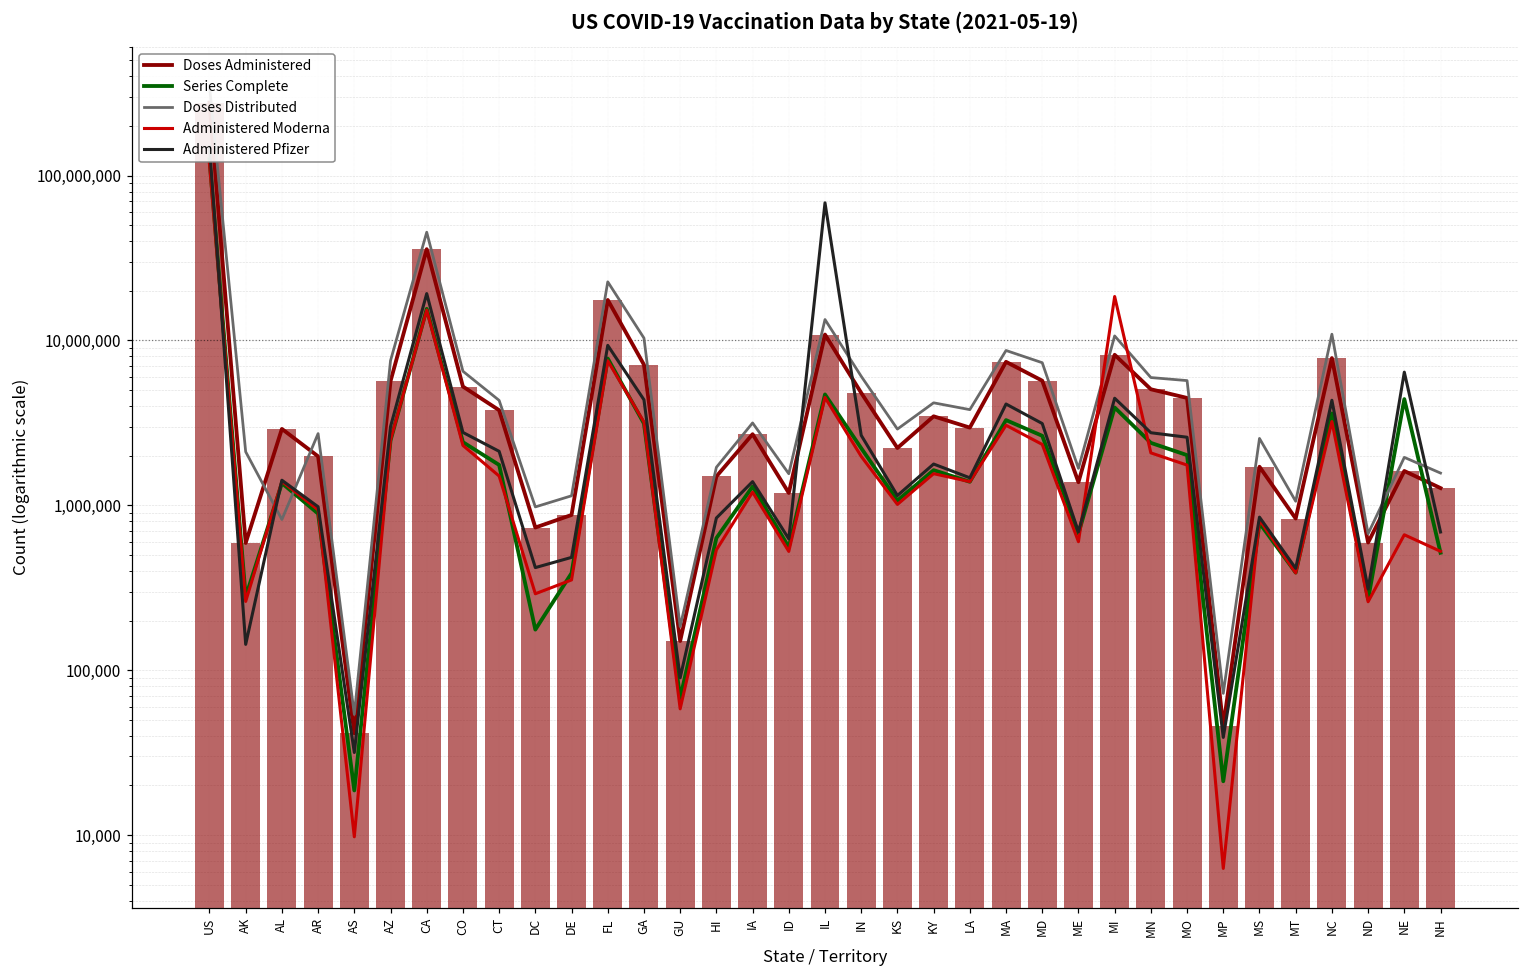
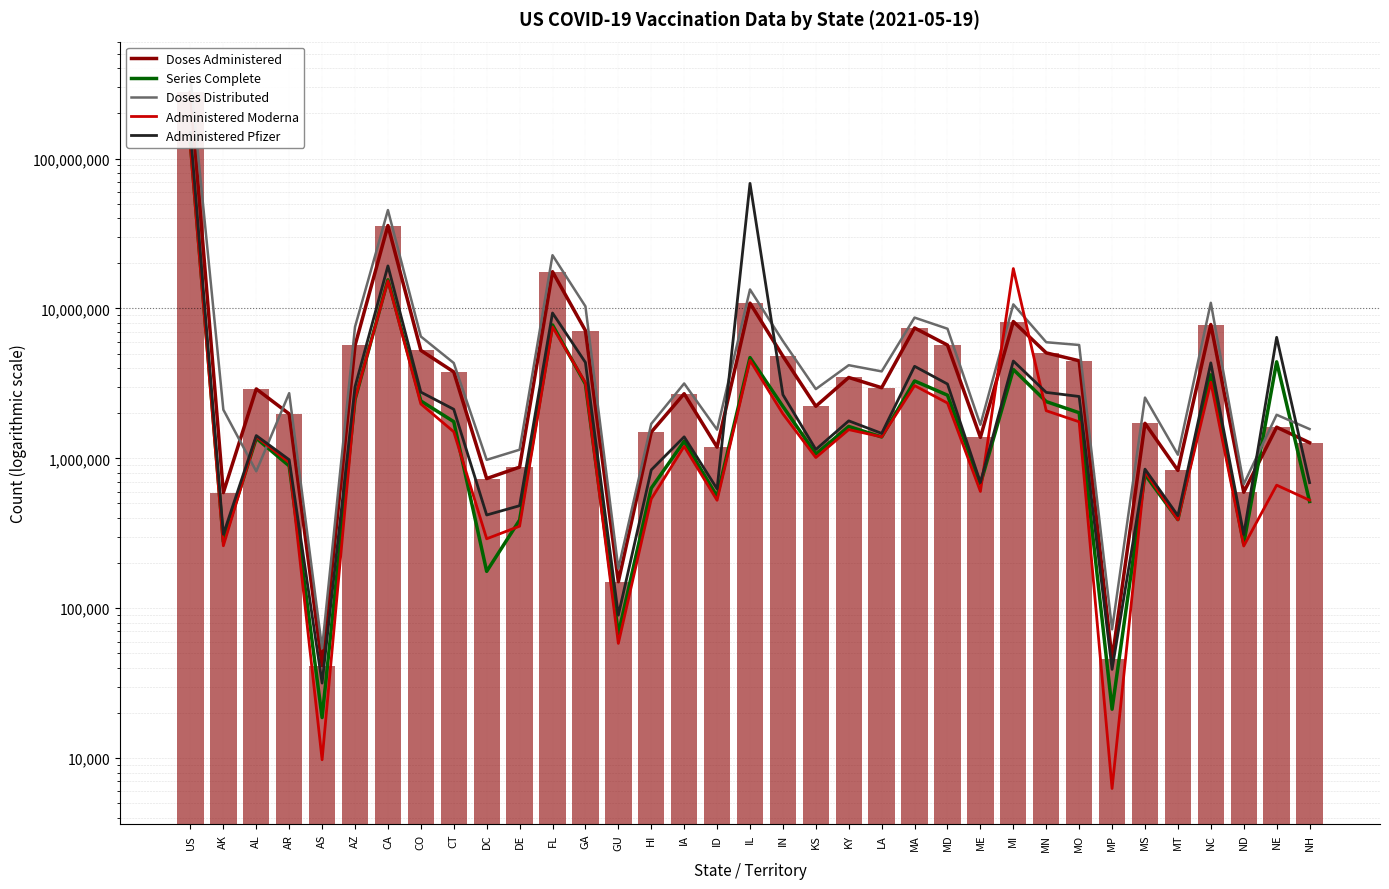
  {
    "Series Complete": {
      "AK": "280,000",
      "AR": "900,000",
      "AS": "19,000",
      "CO": "2,400,000",
      "CT": "1,800,000",
      "DC": "180,000",
      "DE": "390,000",
      "GU": "70,000",
      "HI": "630,000",
      "IA": "1,300,000",
      "ID": "560,000",
      "IL": "4,700,000",
      "IN": "2,200,000",
      "KS": "1,100,000",
      "KY": "1,600,000",
      "MA": "3,300,000",
      "MD": "2,600,000",
      "MI": "3,900,000",
      "MN": "2,400,000",
      "MO": "2,000,000",
      "MP": "21,000",
      "MS": "800,000",
      "NC": "3,600,000",
      "NE": "4,400,000"
    },
    "Doses Distributed": {
      "AK": "2,100,000",
      "AL": "800,000",
      "AR": "2,700,000",
      "AS": "54,000",
      "AZ": "8,000,000",
      "CA": "45,000,000",
      "CO": "6,500,000",
      "CT": "4,300,000",
      "DC": "1,000,000",
      "DE": "1,100,000",
      "FL": "23,000,000",
      "GA": "10,000,000",
      "GU": "180,000",
      "HI": "1,700,000",
      "IA": "3,200,000",
      "ID": "1,600,000",
      "IL": "13,000,000",
      "IN": "6,100,000",
      "KS": "2,900,000",
      "KY": "4,200,000",
      "LA": "3,800,000",
      "MA": "9,000,000",
      "MD": "7,000,000",
      "ME": "1,700,000",
      "MI": "11,000,000",
      "MN": "6,000,000",
      "MO": "5,700,000",
      "MP": "70,000",
      "MS": "2,500,000",
      "MT": "1,100,000",
      "NC": "11,000,000",
      "ND": "700,000",
      "NE": "2,000,000",
      "NH": "1,600,000"
    },
    "Administered Moderna": {
      "AK": "260,000",
      "AR": "900,000",
      "AS": "10,000",
      "CO": "2,300,000",
      "CT": "1,500,000",
      "DC": "290,000",
      "DE": "350,000",
      "GU": "58,000",
      "HI": "540,000",
      "IA": "1,200,000",
      "ID": "530,000",
      "IL": "4,500,000",
      "IN": "2,000,000",
      "KS": "1,000,000",
      "KY": "1,600,000",
      "MA": "3,100,000",
      "MD": "2,300,000",
      "ME": "600,000",
      "MI": "18,000,000",
      "MN": "2,100,000",
      "MO": "1,800,000",
      "MP": "6,300",
      "NC": "3,200,000",
      "NE": "700,000"
    },
    "Administered Pfizer": {
-     "AK": "140,000",
+     "AK": "310,000",
      "AR": "1,000,000",
      "AS": "32,000",
      "AZ": "3,000,000",
      "CA": "19,000,000",
      "CO": "2,800,000",
      "CT": "2,100,000",
      "DC": "420,000",
      "DE": "480,000",
      "FL": "9,000,000",
      "GA": "4,400,000",
      "GU": "90,000",
      "HI": "800,000",
      "IA": "1,400,000",
      "ID": "630,000",
      "IL": "70,000,000",
      "IN": "2,700,000",
      "KS": "1,100,000",
      "KY": "1,800,000",
      "LA": "1,500,000",
      "MA": "4,100,000",
      "MD": "3,100,000",
      "MI": "4,500,000",
      "MN": "2,800,000",
      "MO": "2,600,000",
      "MP": "39,000",
      "MT": "410,000",
      "NC": "4,300,000",
      "ND": "310,000",
      "NE": "6,400,000",
      "NH": "700,000"
    }
  }
